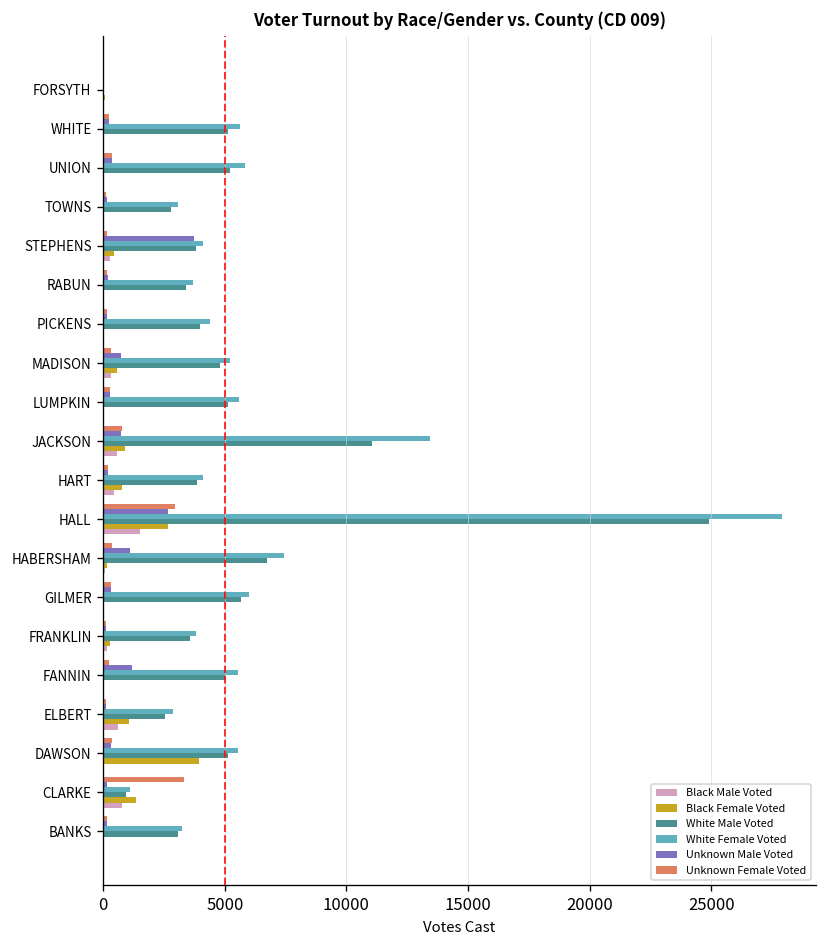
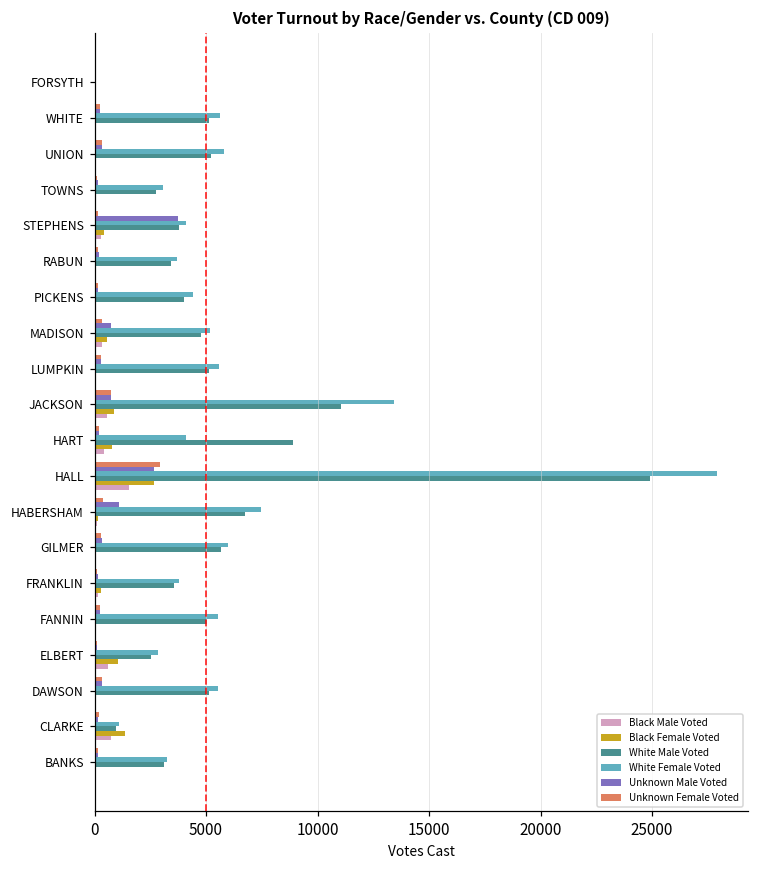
  {
    "Black Male Voted": {
      "STEPHENS": 300,
      "MADISON": 300,
      "JACKSON": 600,
      "HART": 400,
      "HALL": 1500,
      "FRANKLIN": 200,
      "ELBERT": 600,
      "CLARKE": 800
    },
    "Black Female Voted": {
      "STEPHENS": 400,
      "MADISON": 600,
      "JACKSON": 900,
      "HART": 800,
      "HALL": 2700,
      "HABERSHAM": 100,
      "FRANKLIN": 300,
      "ELBERT": 1100,
-     "DAWSON": 3900,
+     "DAWSON": 0,
      "CLARKE": 1400
    },
    "White Male Voted": {
      "FORSYTH": 0,
      "WHITE": 5100,
      "UNION": 5200,
      "TOWNS": 2800,
      "STEPHENS": 3800,
      "RABUN": 3400,
      "PICKENS": 4000,
      "MADISON": 4800,
      "LUMPKIN": 5100,
      "JACKSON": 11100,
-     "HART": 3900,
+     "HART": 8900,
      "HALL": 24900,
      "HABERSHAM": 6700,
      "GILMER": 5700,
      "FRANKLIN": 3600,
      "FANNIN": 5100,
      "ELBERT": 2500,
      "DAWSON": 5100,
      "CLARKE": 900,
      "BANKS": 3100
    },
    "White Female Voted": {
      "FORSYTH": 0,
      "WHITE": 5600,
      "UNION": 5800,
      "TOWNS": 3100,
      "STEPHENS": 4100,
      "RABUN": 3700,
      "PICKENS": 4400,
      "MADISON": 5200,
      "LUMPKIN": 5600,
      "JACKSON": 13400,
      "HART": 4100,
      "HALL": 27900,
      "HABERSHAM": 7400,
      "GILMER": 6000,
      "FRANKLIN": 3800,
      "FANNIN": 5500,
      "ELBERT": 2900,
      "DAWSON": 5600,
      "CLARKE": 1100,
      "BANKS": 3200
    },
    "Unknown Male Voted": {
      "FORSYTH": 0,
      "WHITE": 200,
      "UNION": 400,
      "TOWNS": 100,
      "STEPHENS": 3700,
      "RABUN": 200,
      "PICKENS": 200,
      "MADISON": 700,
      "LUMPKIN": 300,
      "JACKSON": 700,
      "HART": 200,
      "HALL": 2700,
      "HABERSHAM": 1100,
      "GILMER": 300,
      "FRANKLIN": 100,
-     "FANNIN": 1200,
+     "FANNIN": 300,
      "DAWSON": 300,
      "CLARKE": 200,
      "BANKS": 200
    },
    "Unknown Female Voted": {
      "FORSYTH": 0,
      "WHITE": 200,
      "UNION": 400,
      "STEPHENS": 200,
      "RABUN": 200,
      "PICKENS": 200,
      "MADISON": 300,
      "LUMPKIN": 300,
      "JACKSON": 800,
      "HART": 200,
      "HALL": 2900,
      "HABERSHAM": 400,
      "GILMER": 300,
      "FRANKLIN": 100,
      "FANNIN": 200,
      "DAWSON": 300,
-     "CLARKE": 3300,
+     "CLARKE": 200,
      "BANKS": 100
    }
  }
